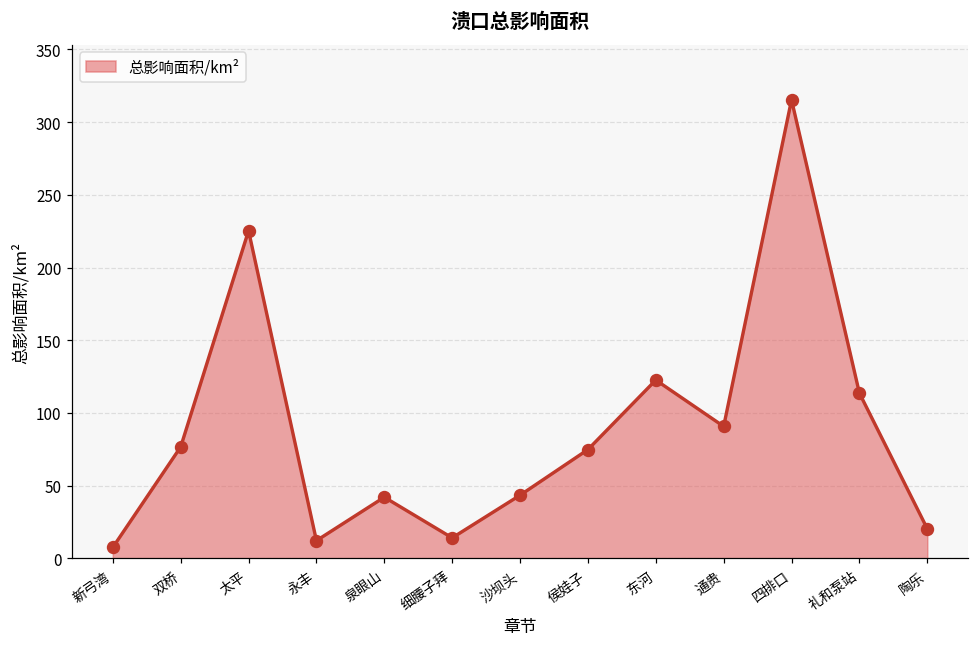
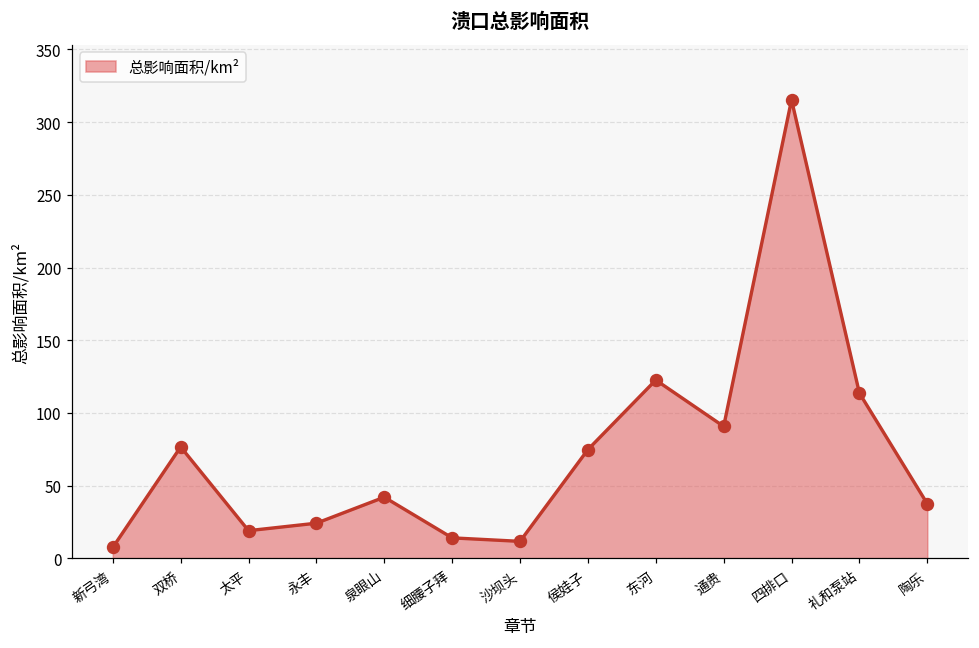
  {
    "新弓湾": 7,
    "双桥": 77,
-   "太平": 225,
-   "永丰": 12,
+   "太平": 19,
+   "永丰": 24,
    "泉眼山": 42,
    "细腰子拜": 14,
-   "沙坝头": 43,
+   "沙坝头": 12,
    "侯娃子": 75,
    "东河": 123,
    "通贵": 91,
    "四排口": 315,
    "礼和泵站": 114,
-   "陶乐": 20
+   "陶乐": 38
  }
